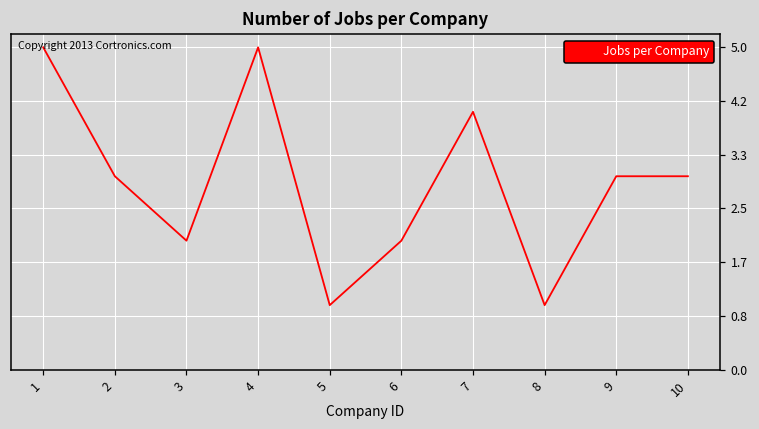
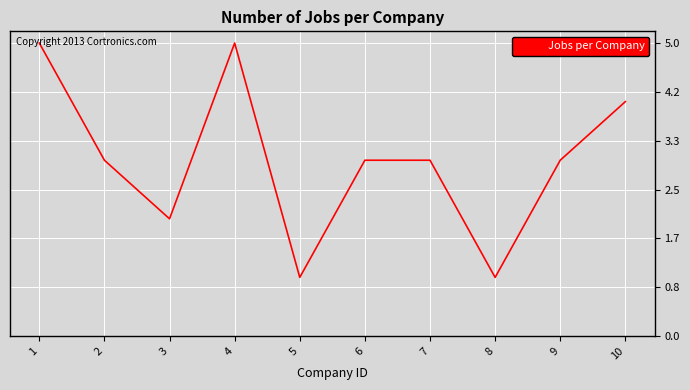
  {
    "2": 3,
    "3": 2,
    "4": 5,
    "5": 1,
-   "6": 2,
-   "7": 4,
+   "6": 3,
+   "7": 3,
    "8": 1,
    "9": 3,
-   "10": 3
+   "10": 4
  }
